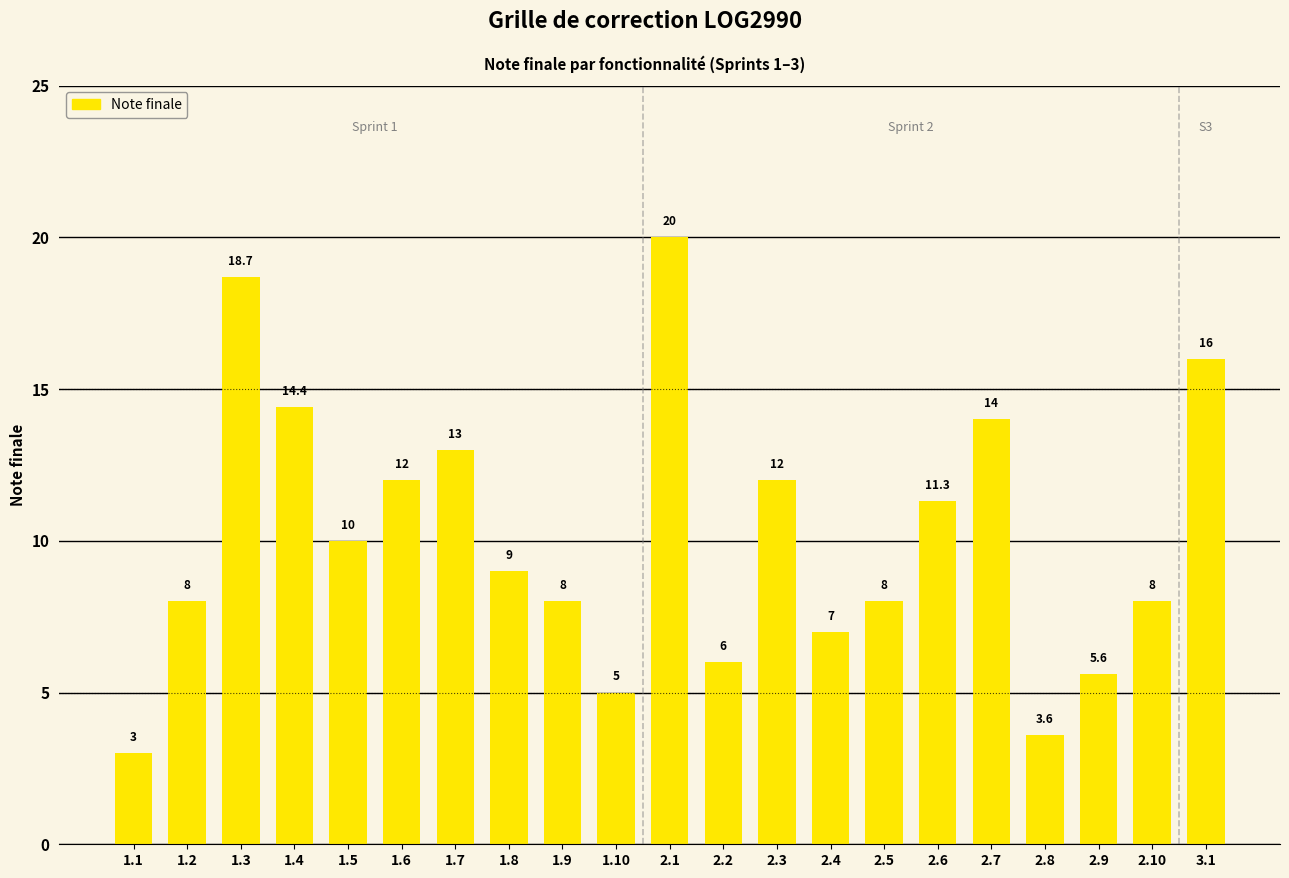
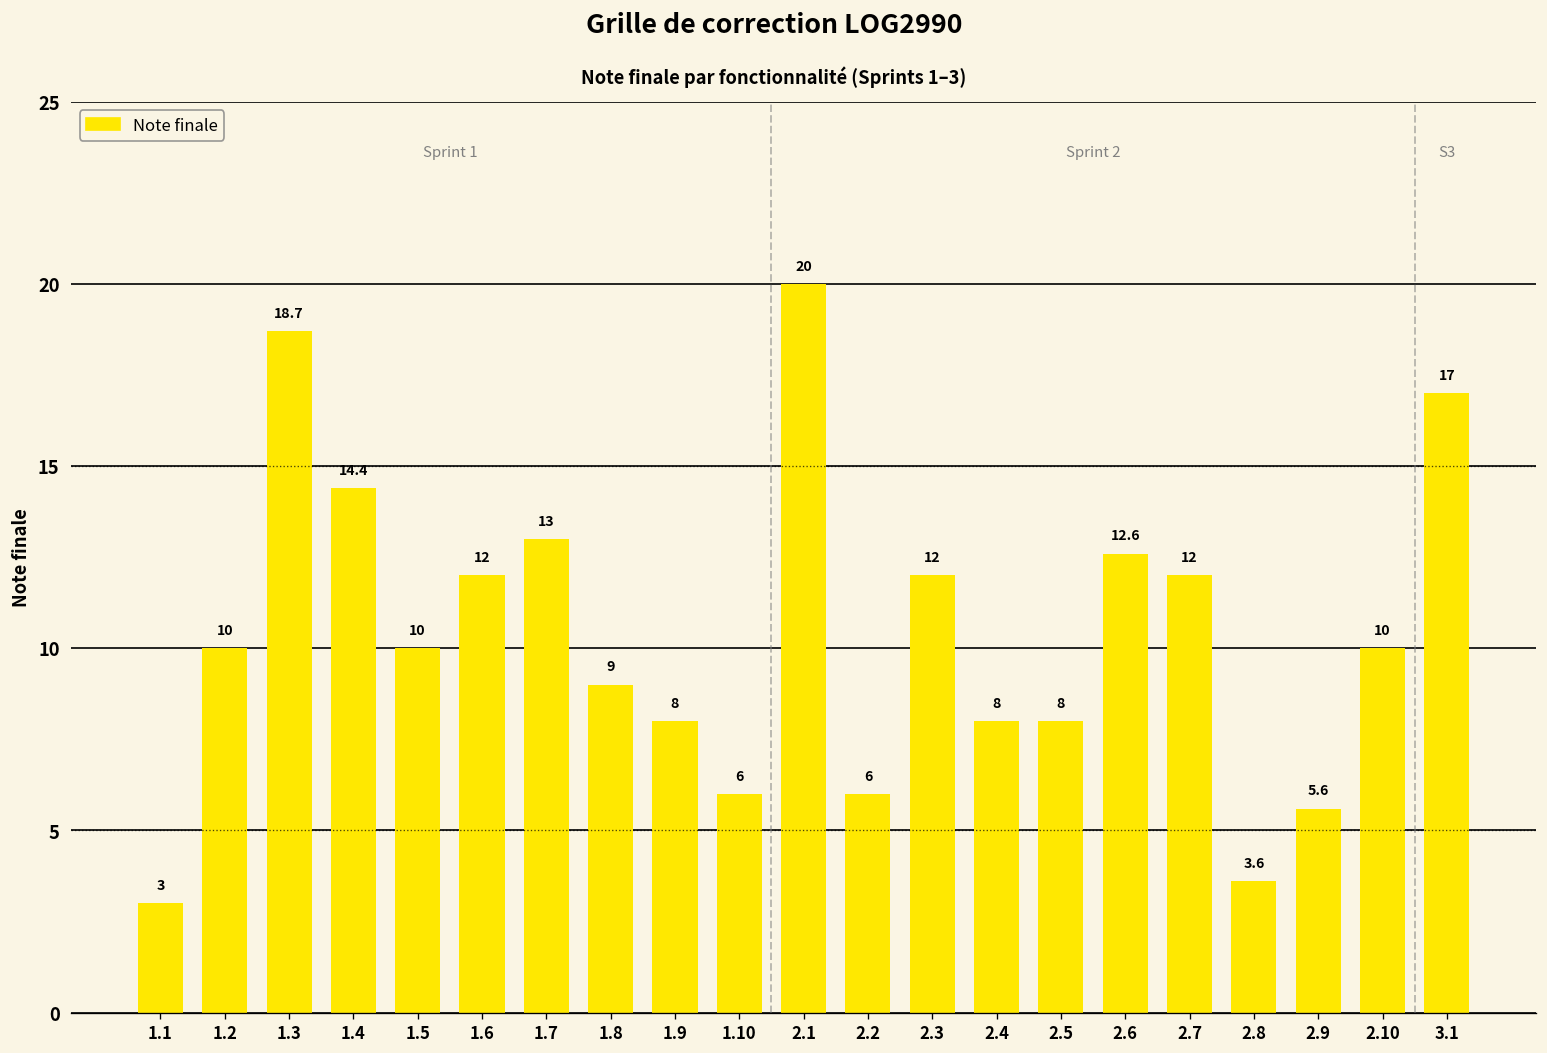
  {
    "1.1": 3,
-   "1.2": 8,
+   "1.2": 10,
    "1.3": 18.7,
    "1.4": 14.4,
    "1.5": 10,
    "1.6": 12,
    "1.7": 13,
    "1.8": 9,
    "1.9": 8,
-   "1.10": 5,
+   "1.10": 6,
    "2.1": 20,
    "2.2": 6,
    "2.3": 12,
-   "2.4": 7,
+   "2.4": 8,
    "2.5": 8,
-   "2.6": 11.3,
-   "2.7": 14,
+   "2.6": 12.6,
+   "2.7": 12,
    "2.8": 3.6,
    "2.9": 5.6,
-   "2.10": 8,
-   "3.1": 16
+   "2.10": 10,
+   "3.1": 17
  }
